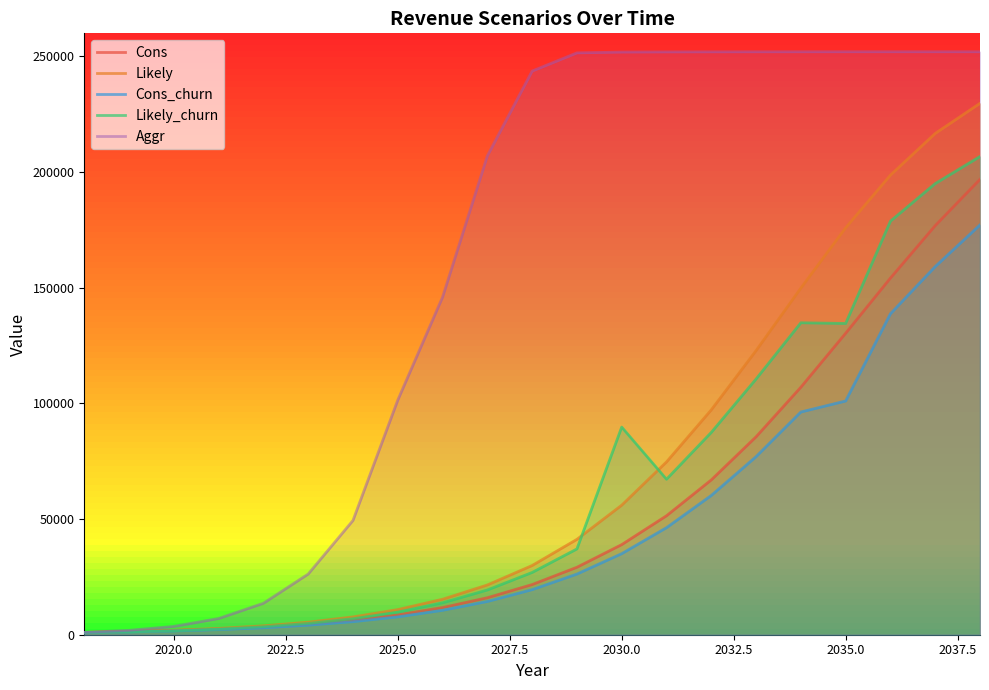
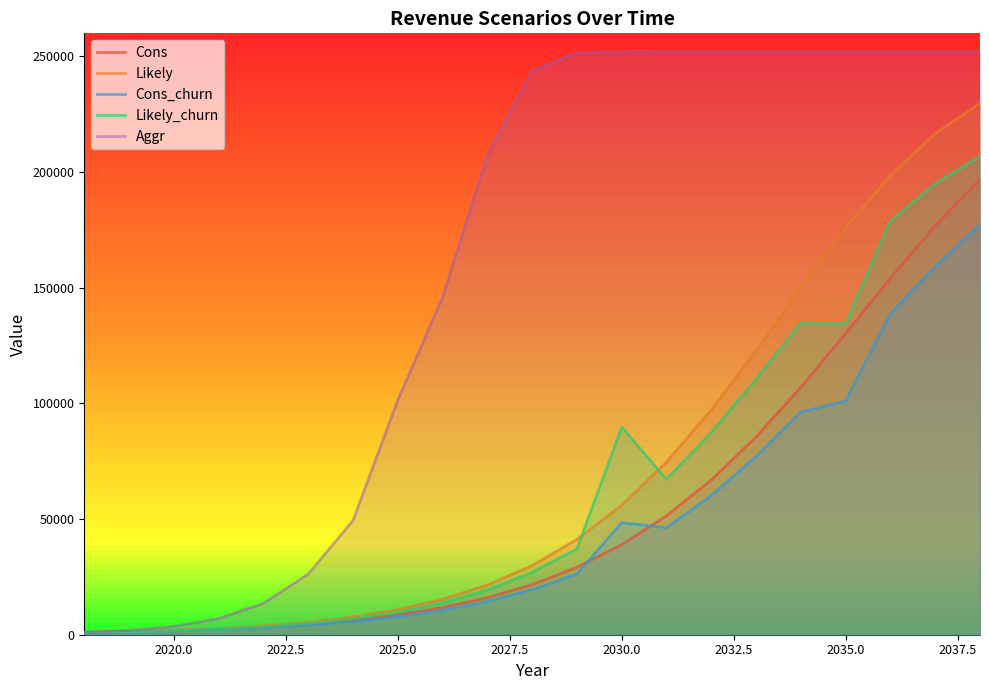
  {
    "Cons_churn": {
-     "2030.0": 35000,
+     "2030.0": 48000,
      "2035.0": 101000
    },
    "Likely_churn": {
      "2025.0": 10000,
      "2030.0": 90000,
      "2035.0": 135000
    },
    "Aggr": {
      "2020.0": 4000,
      "2025.0": 101000,
      "2030.0": 252000,
      "2035.0": 252000
    }
  }
